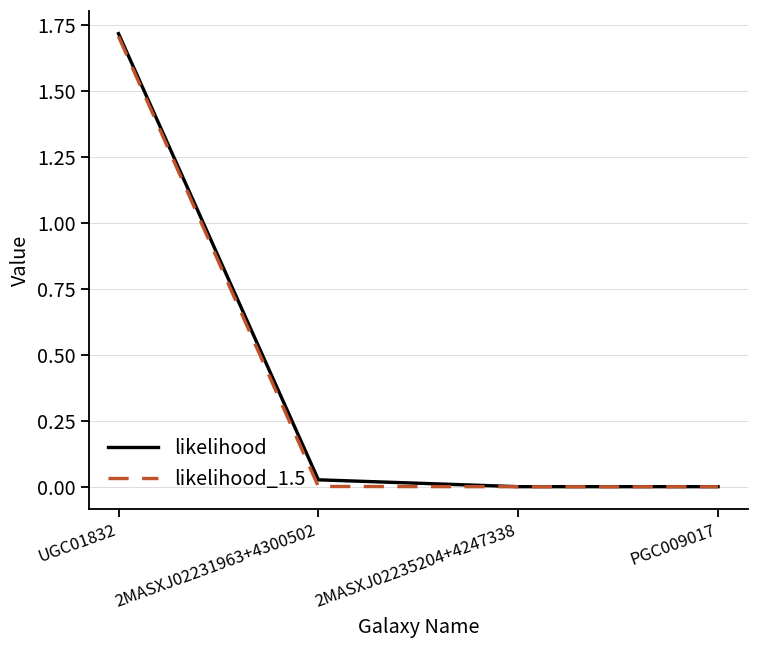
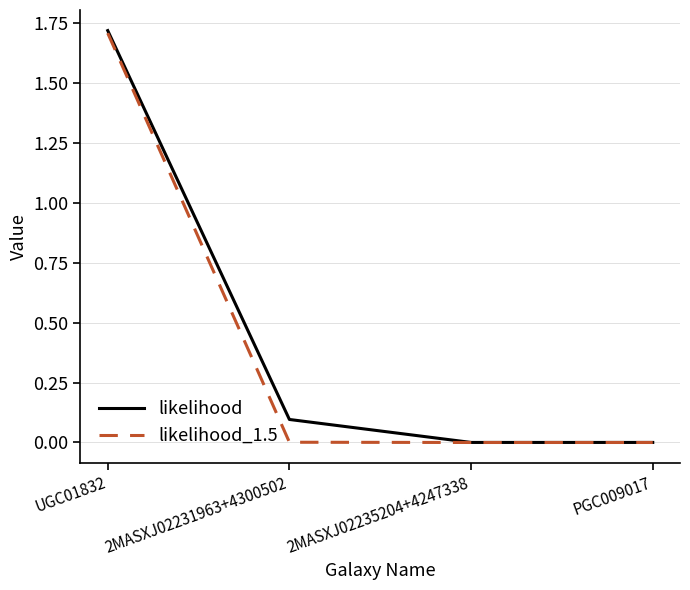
  {
    "likelihood": {
-     "2MASXJ02231963+4300502": 0.03
+     "2MASXJ02231963+4300502": 0.10
    },
    "likelihood_1.5": {
      "2MASXJ02231963+4300502": 0.00
    }
  }
